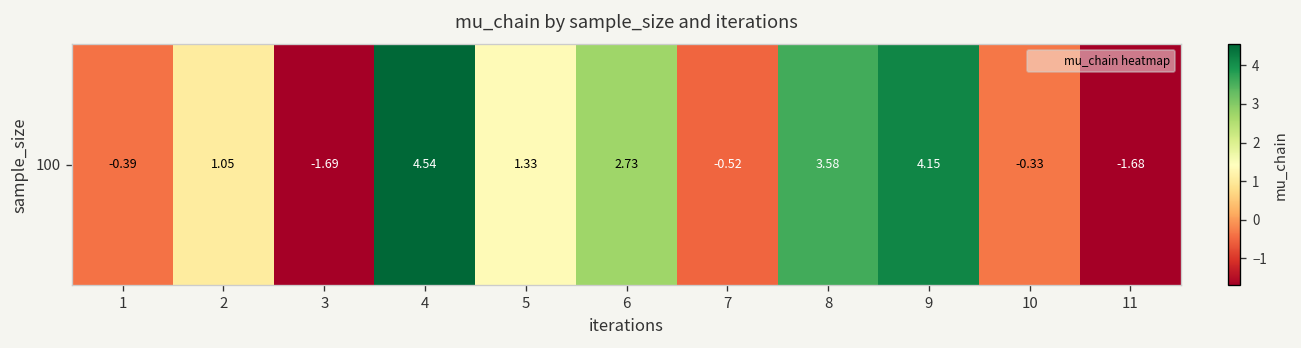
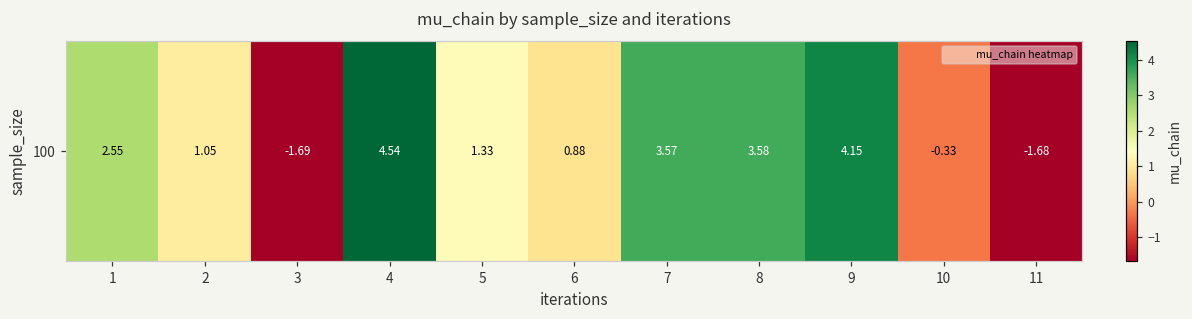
  {
    "100": {
-     "1": -0.39,
+     "1": 2.55,
      "2": 1.05,
      "3": -1.69,
      "4": 4.54,
      "5": 1.33,
-     "6": 2.73,
-     "7": -0.52,
+     "6": 0.88,
+     "7": 3.57,
      "8": 3.58,
      "9": 4.15,
      "10": -0.33,
      "11": -1.68
    }
  }
